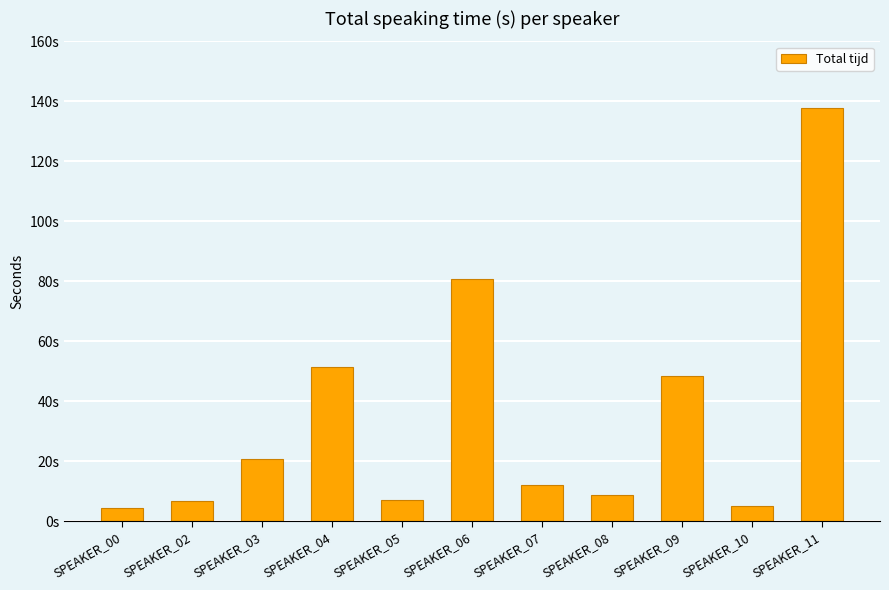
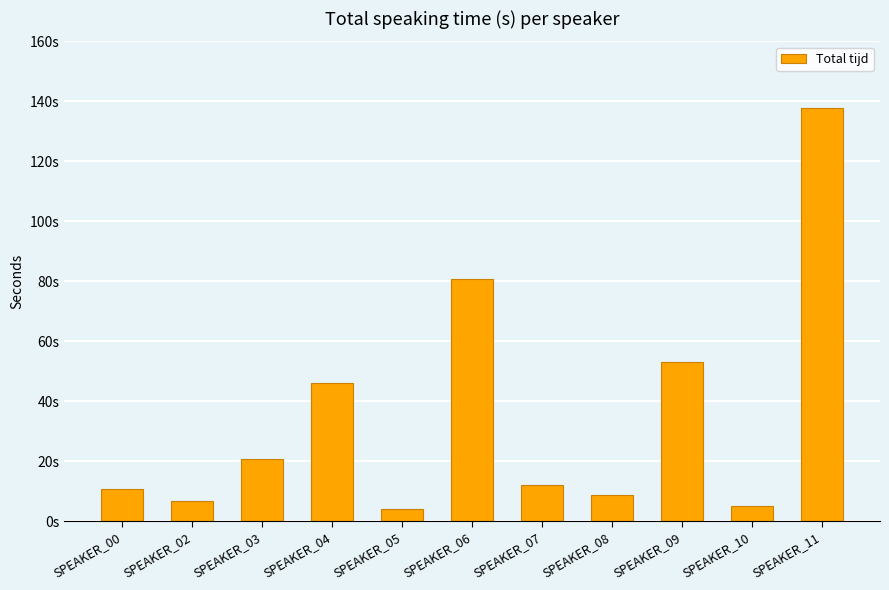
  {
-   "SPEAKER_00": "4s",
+   "SPEAKER_00": "11s",
    "SPEAKER_02": "7s",
    "SPEAKER_03": "21s",
-   "SPEAKER_04": "51s",
-   "SPEAKER_05": "7s",
+   "SPEAKER_04": "46s",
+   "SPEAKER_05": "4s",
    "SPEAKER_06": "81s",
    "SPEAKER_07": "12s",
    "SPEAKER_08": "9s",
-   "SPEAKER_09": "48s",
+   "SPEAKER_09": "53s",
    "SPEAKER_10": "5s",
    "SPEAKER_11": "138s"
  }
